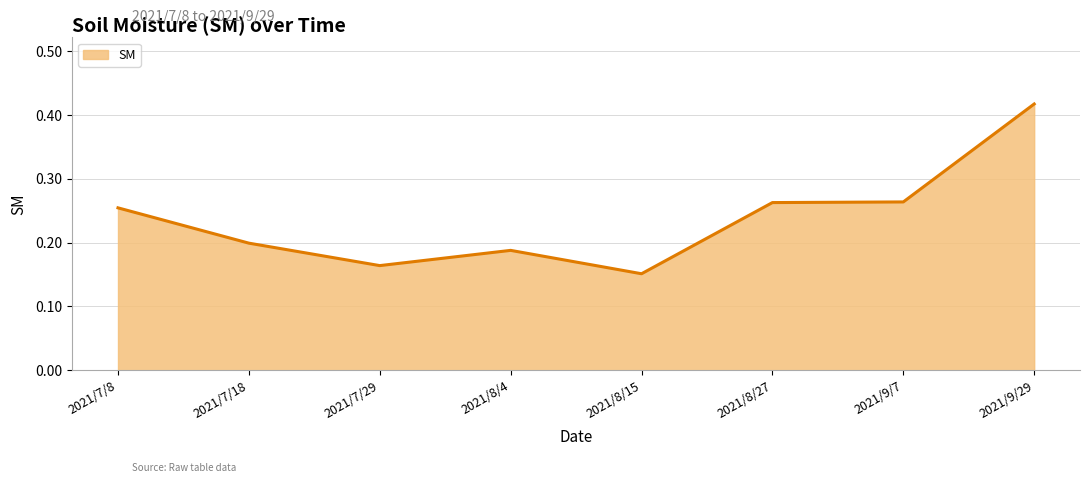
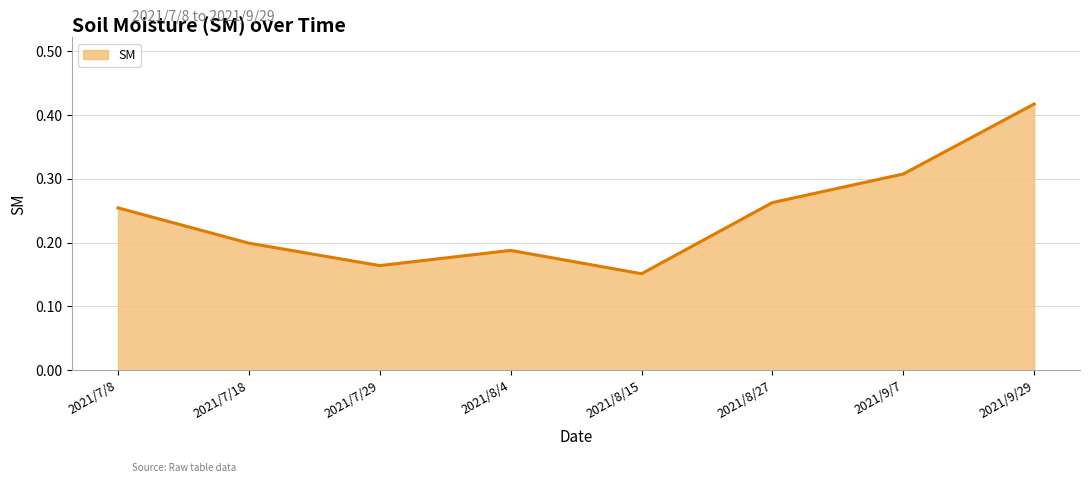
  {
    "2021/7/8": 0.25,
    "2021/7/18": 0.20,
    "2021/7/29": 0.16,
    "2021/8/4": 0.19,
    "2021/8/15": 0.15,
    "2021/8/27": 0.26,
-   "2021/9/7": 0.26,
+   "2021/9/7": 0.31,
    "2021/9/29": 0.42
  }
